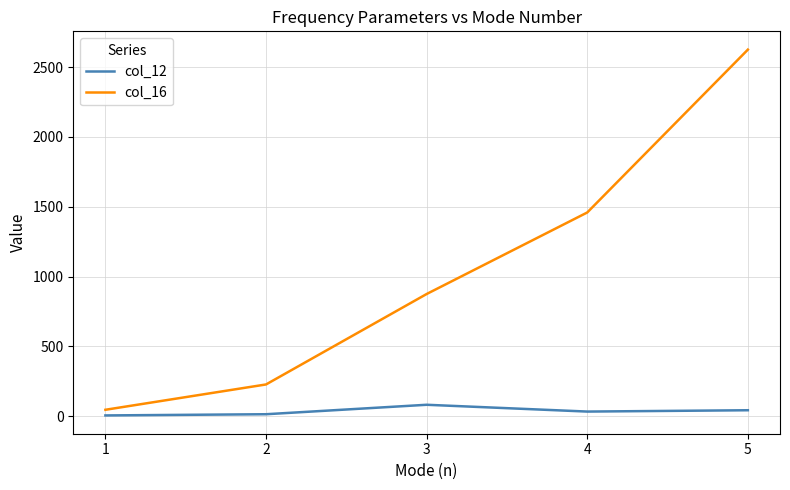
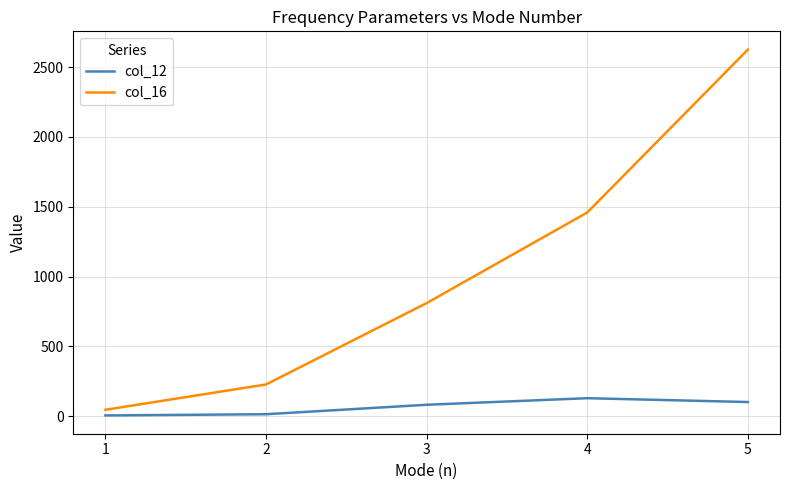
  {
    "col_12": {
      "1": 10,
      "2": 10,
      "3": 80,
-     "4": 30,
-     "5": 40
+     "4": 130,
+     "5": 100
    },
    "col_16": {
      "1": 50,
      "2": 230,
-     "3": 880,
+     "3": 810,
      "4": 1460,
      "5": 2630
    }
  }
